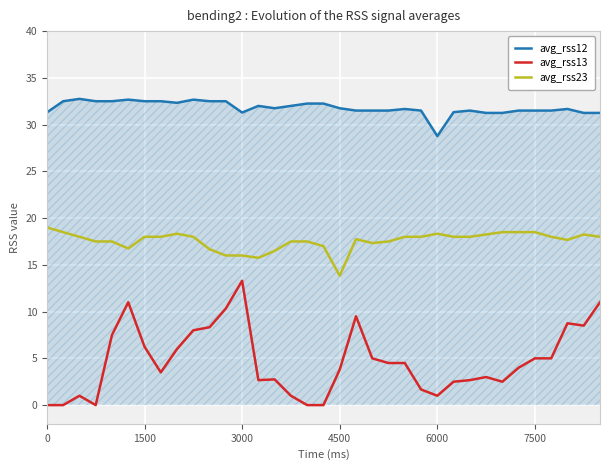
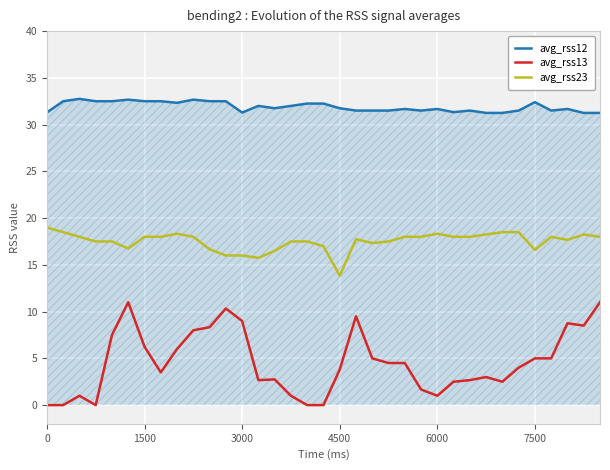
  {
    "avg_rss12": {
      "0": 31,
      "1500": 33,
      "3000": 31,
      "4500": 32,
-     "6000": 29,
-     "7500": 31.5
+     "6000": 32,
+     "7500": 32.4
    },
    "avg_rss13": {
      "0": 0,
      "1500": 6,
-     "3000": 13,
+     "3000": 9,
      "4500": 4,
      "6000": 1,
      "7500": 5
    },
    "avg_rss23": {
      "0": 19,
      "1500": 18,
      "3000": 16,
      "4500": 14,
      "6000": 18,
-     "7500": 19
+     "7500": 17
    }
  }
